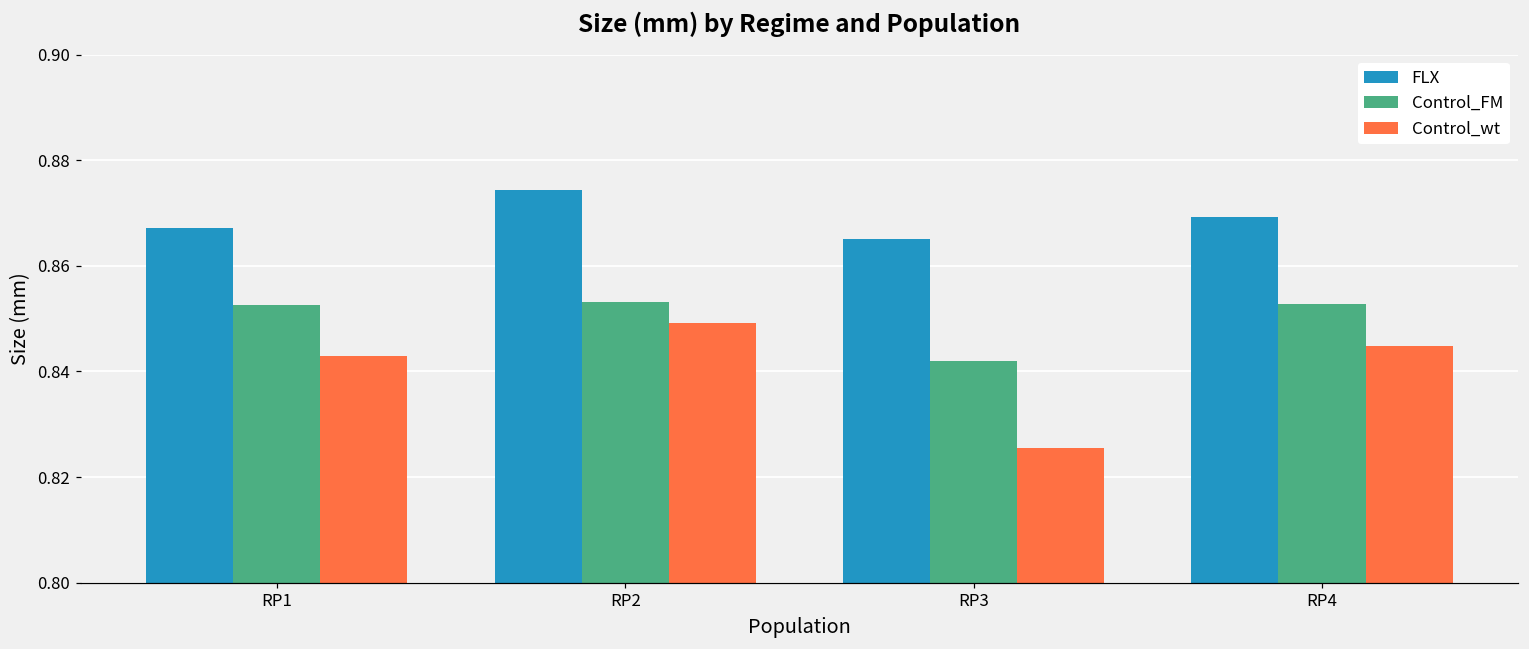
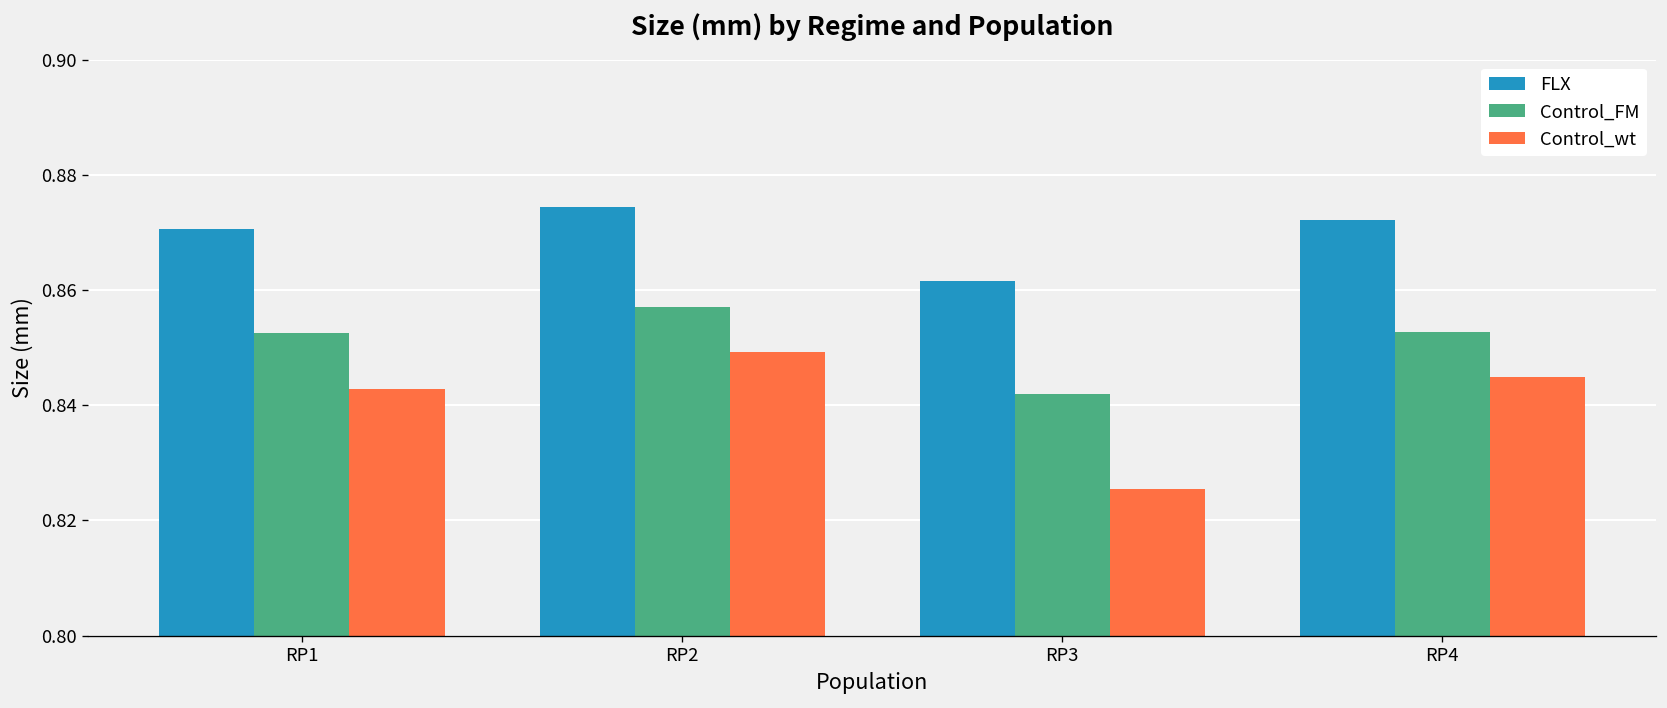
  {
    "FLX": {
-     "RP1": 0.867,
+     "RP1": 0.871,
      "RP2": 0.874,
-     "RP3": 0.865,
-     "RP4": 0.869
+     "RP3": 0.862,
+     "RP4": 0.872
    },
    "Control_FM": {
      "RP1": 0.853,
-     "RP2": 0.853,
+     "RP2": 0.857,
      "RP3": 0.842,
      "RP4": 0.853
    },
    "Control_wt": {
      "RP1": 0.843,
      "RP2": 0.849,
      "RP3": 0.825,
      "RP4": 0.845
    }
  }
